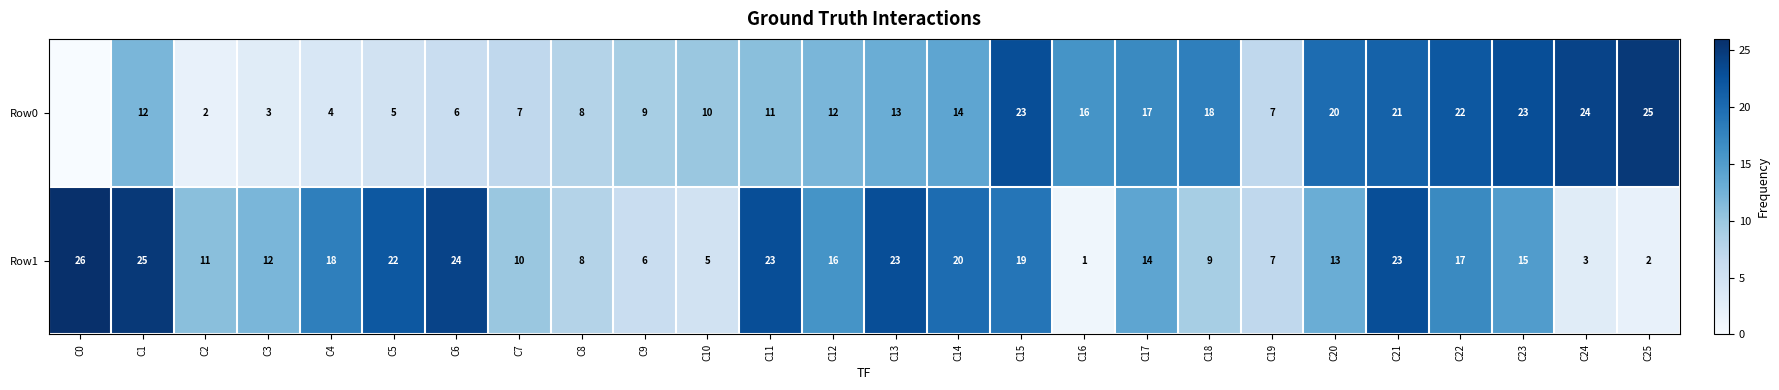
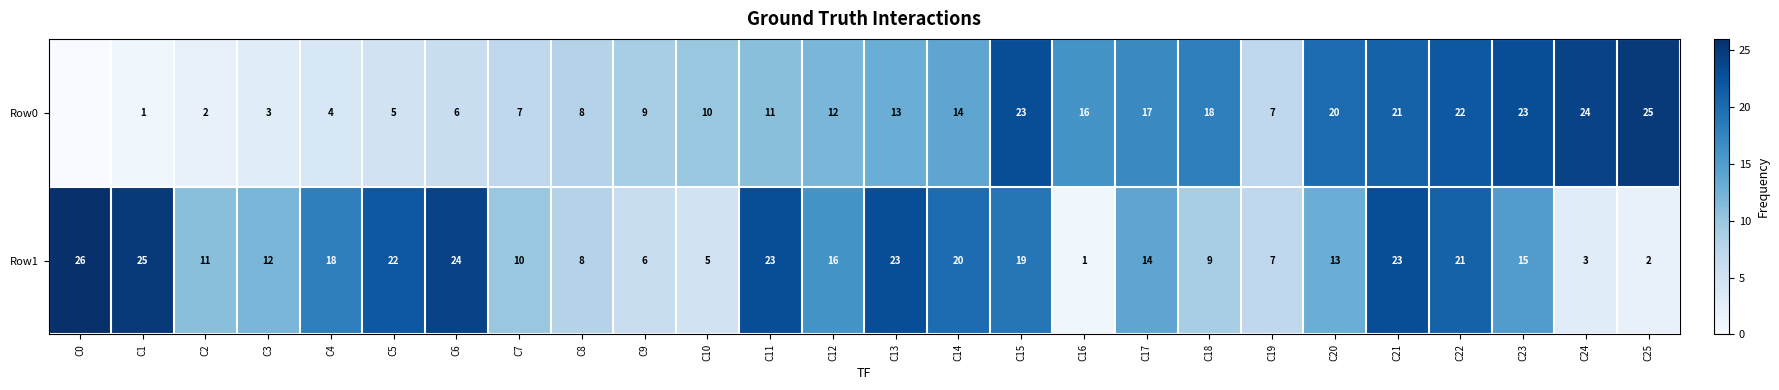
  {
    "Row0": {
-     "C1": 12,
+     "C1": 1,
      "C2": 2,
      "C3": 3,
      "C4": 4,
      "C5": 5,
      "C6": 6,
      "C7": 7,
      "C8": 8,
      "C9": 9,
      "C10": 10,
      "C11": 11,
      "C12": 12,
      "C13": 13,
      "C14": 14,
      "C15": 23,
      "C16": 16,
      "C17": 17,
      "C18": 18,
      "C19": 7,
      "C20": 20,
      "C21": 21,
      "C22": 22,
      "C23": 23,
      "C24": 24,
      "C25": 25
    },
    "Row1": {
      "C0": 26,
      "C1": 25,
      "C2": 11,
      "C3": 12,
      "C4": 18,
      "C5": 22,
      "C6": 24,
      "C7": 10,
      "C8": 8,
      "C9": 6,
      "C10": 5,
      "C11": 23,
      "C12": 16,
      "C13": 23,
      "C14": 20,
      "C15": 19,
      "C16": 1,
      "C17": 14,
      "C18": 9,
      "C19": 7,
      "C20": 13,
      "C21": 23,
-     "C22": 17,
+     "C22": 21,
      "C23": 15,
      "C24": 3,
      "C25": 2
    }
  }
